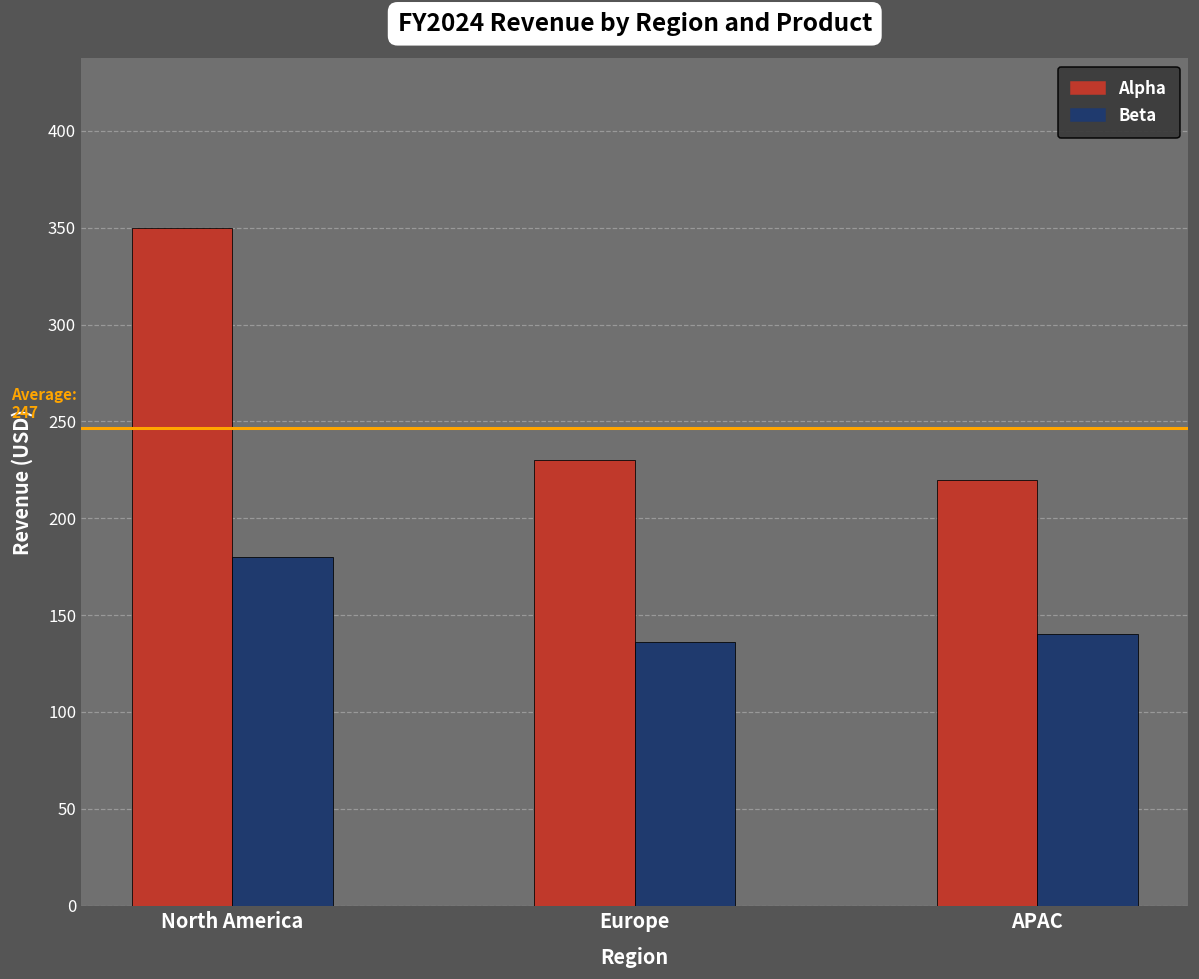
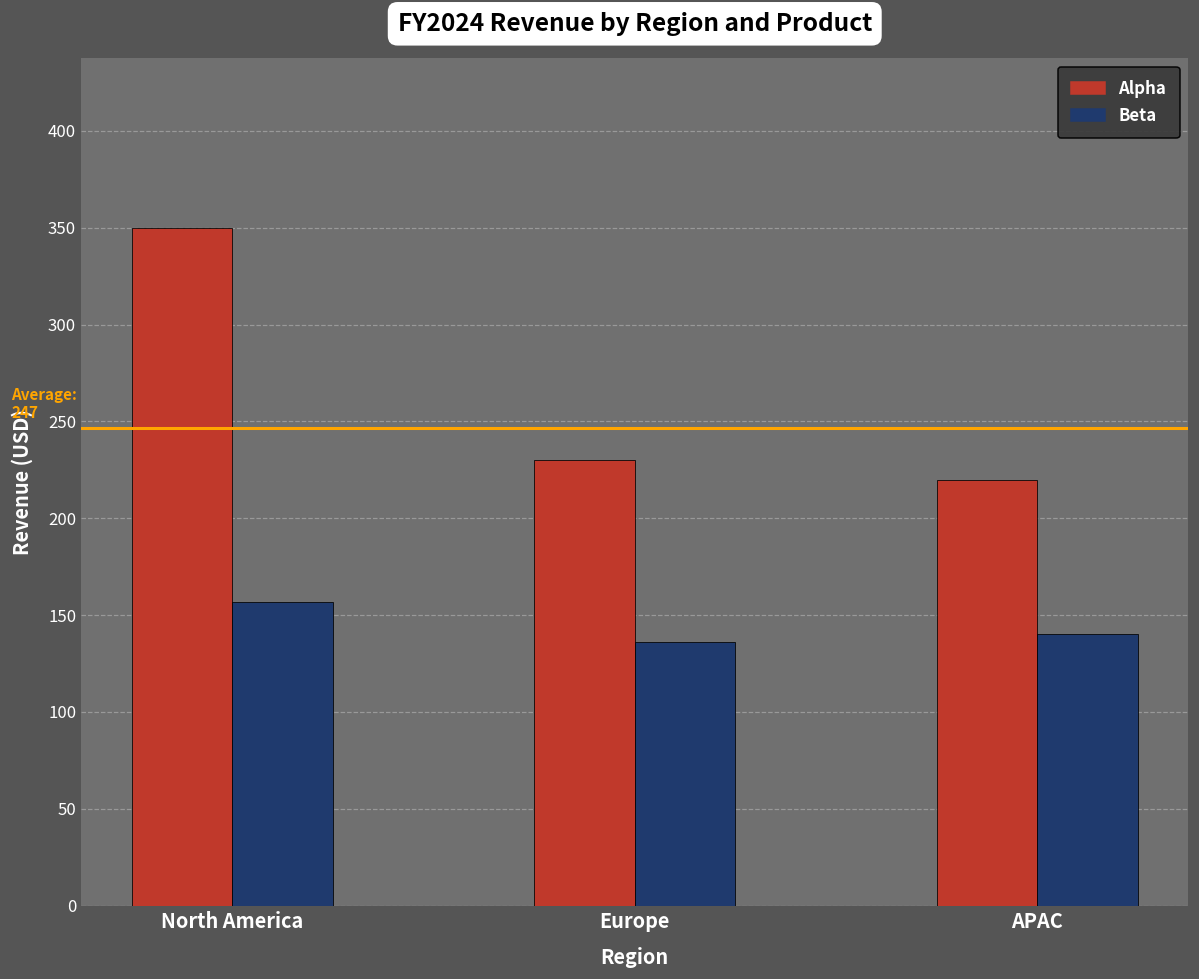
  {
    "Alpha": {
      "North America": 350,
      "Europe": 230,
      "APAC": 220
    },
    "Beta": {
-     "North America": 180,
+     "North America": 157,
      "Europe": 136,
      "APAC": 140
    }
  }
